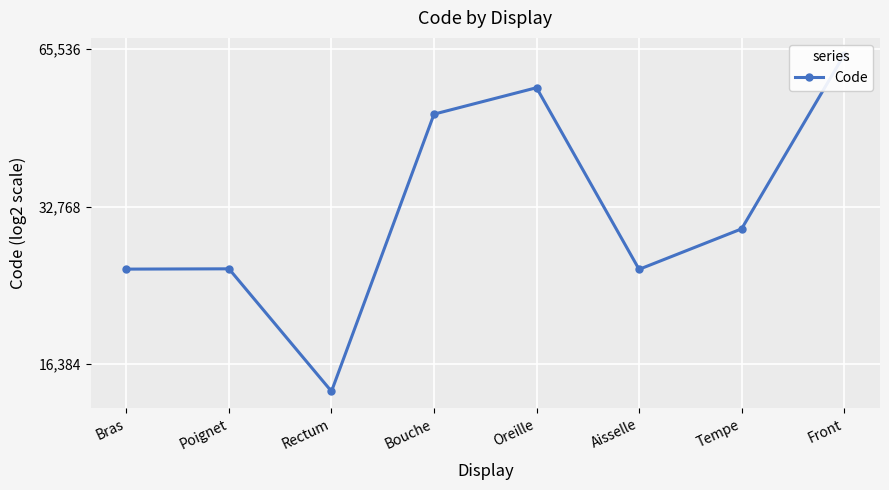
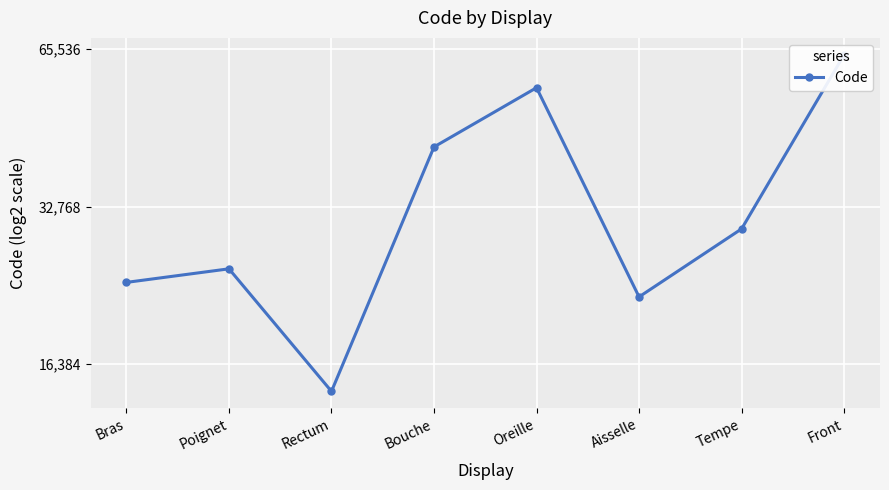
  {
-   "Bras": "25,000",
+   "Bras": "23,000",
    "Poignet": "25,000",
    "Rectum": "14,500",
-   "Bouche": "49,000",
+   "Bouche": "43,000",
    "Oreille": "55,000",
-   "Aisselle": "25,000",
+   "Aisselle": "22,000",
    "Tempe": "30,000"
  }
